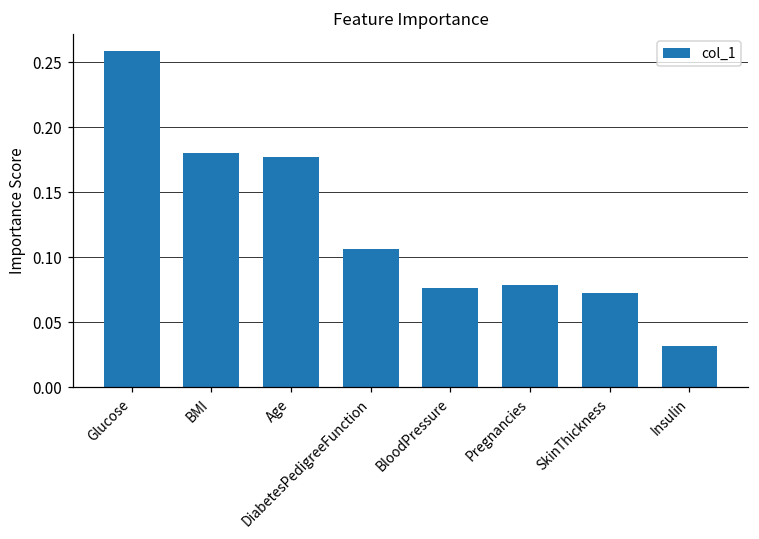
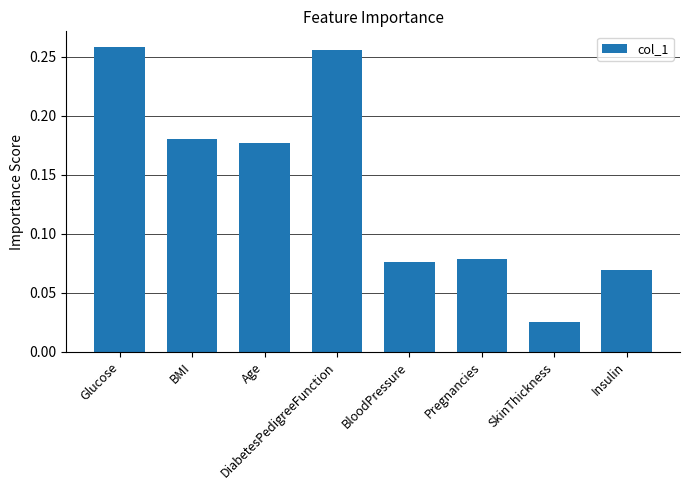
  {
    "Glucose": 0.258,
    "BMI": 0.180,
    "Age": 0.177,
-   "DiabetesPedigreeFunction": 0.106,
+   "DiabetesPedigreeFunction": 0.256,
    "BloodPressure": 0.076,
    "Pregnancies": 0.079,
-   "SkinThickness": 0.072,
-   "Insulin": 0.032
+   "SkinThickness": 0.026,
+   "Insulin": 0.070
  }
